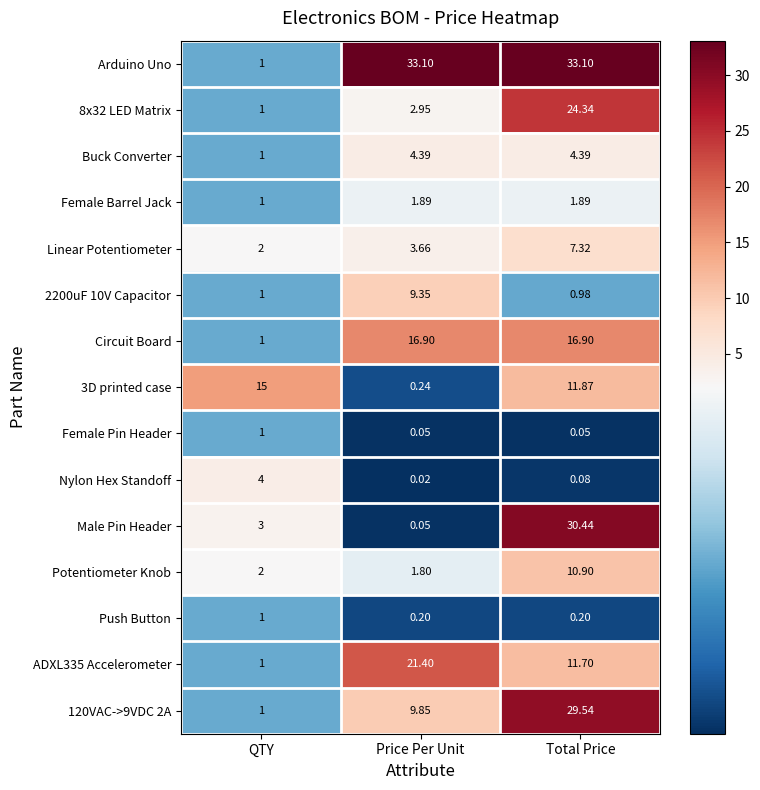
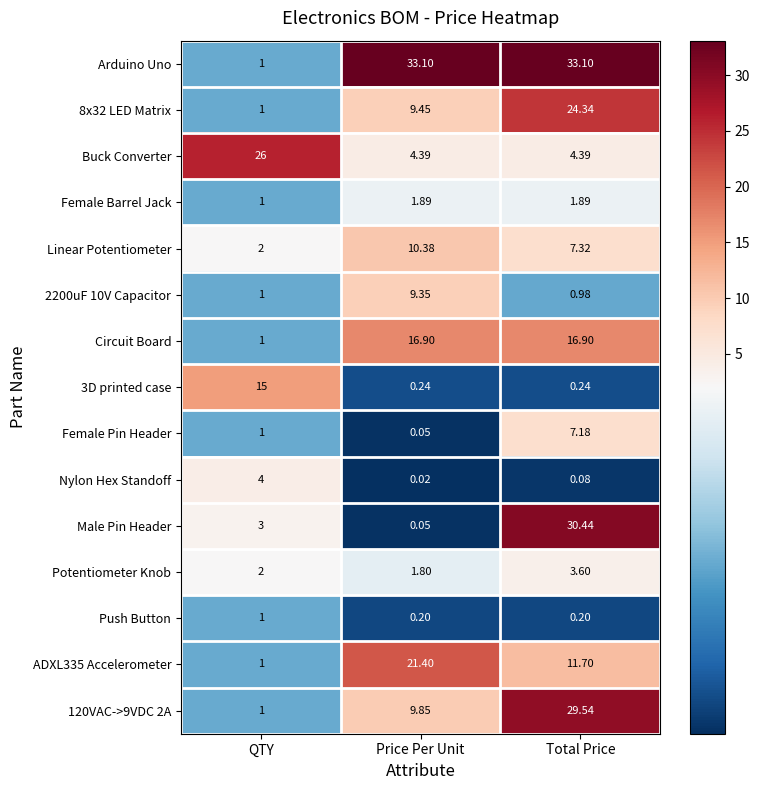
  {
    "Arduino Uno": {
      "QTY": 1,
      "Price Per Unit": 33.10,
      "Total Price": 33.10
    },
    "8x32 LED Matrix": {
      "QTY": 1,
-     "Price Per Unit": 2.95,
+     "Price Per Unit": 9.45,
      "Total Price": 24.34
    },
    "Buck Converter": {
-     "QTY": 1,
+     "QTY": 26,
      "Price Per Unit": 4.39,
      "Total Price": 4.39
    },
    "Female Barrel Jack": {
      "QTY": 1,
      "Price Per Unit": 1.89,
      "Total Price": 1.89
    },
    "Linear Potentiometer": {
      "QTY": 2,
-     "Price Per Unit": 3.66,
+     "Price Per Unit": 10.38,
      "Total Price": 7.32
    },
    "2200uF 10V Capacitor": {
      "QTY": 1,
      "Price Per Unit": 9.35,
      "Total Price": 0.98
    },
    "Circuit Board": {
      "QTY": 1,
      "Price Per Unit": 16.90,
      "Total Price": 16.90
    },
    "3D printed case": {
      "QTY": 15,
      "Price Per Unit": 0.24,
-     "Total Price": 11.87
+     "Total Price": 0.24
    },
    "Female Pin Header": {
      "QTY": 1,
      "Price Per Unit": 0.05,
-     "Total Price": 0.05
+     "Total Price": 7.18
    },
    "Nylon Hex Standoff": {
      "QTY": 4,
      "Price Per Unit": 0.02,
      "Total Price": 0.08
    },
    "Male Pin Header": {
      "QTY": 3,
      "Price Per Unit": 0.05,
      "Total Price": 30.44
    },
    "Potentiometer Knob": {
      "QTY": 2,
      "Price Per Unit": 1.80,
-     "Total Price": 10.90
+     "Total Price": 3.60
    },
    "Push Button": {
      "QTY": 1,
      "Price Per Unit": 0.20,
      "Total Price": 0.20
    },
    "ADXL335 Accelerometer": {
      "QTY": 1,
      "Price Per Unit": 21.40,
      "Total Price": 11.70
    },
    "120VAC->9VDC 2A": {
      "QTY": 1,
      "Price Per Unit": 9.85,
      "Total Price": 29.54
    }
  }
